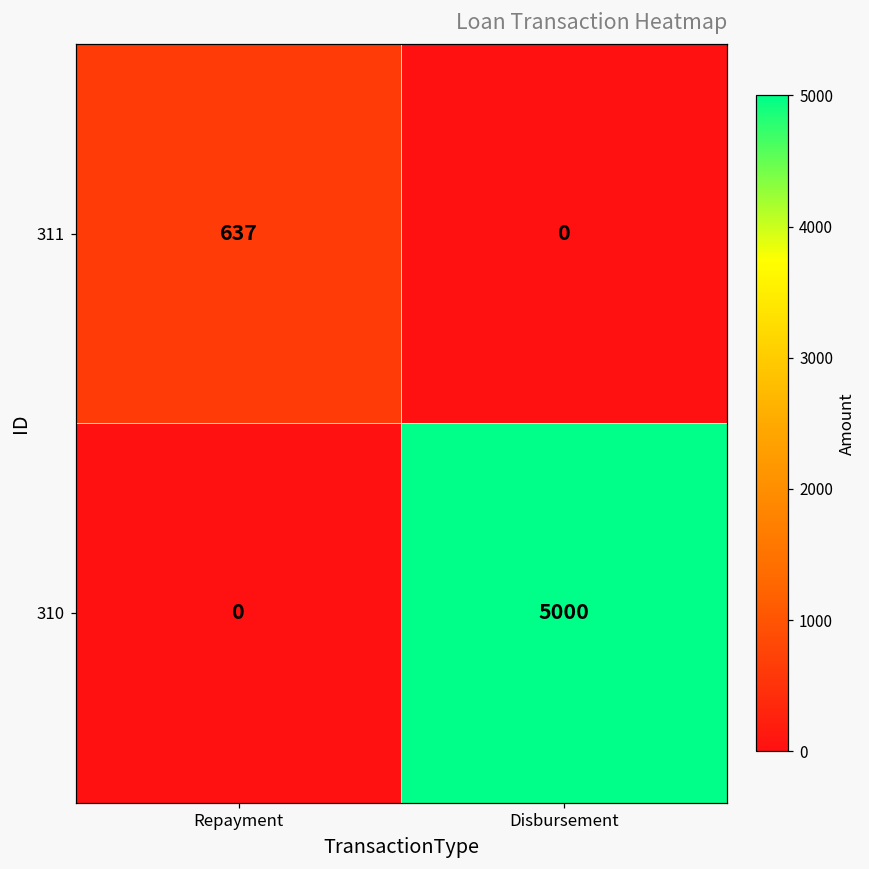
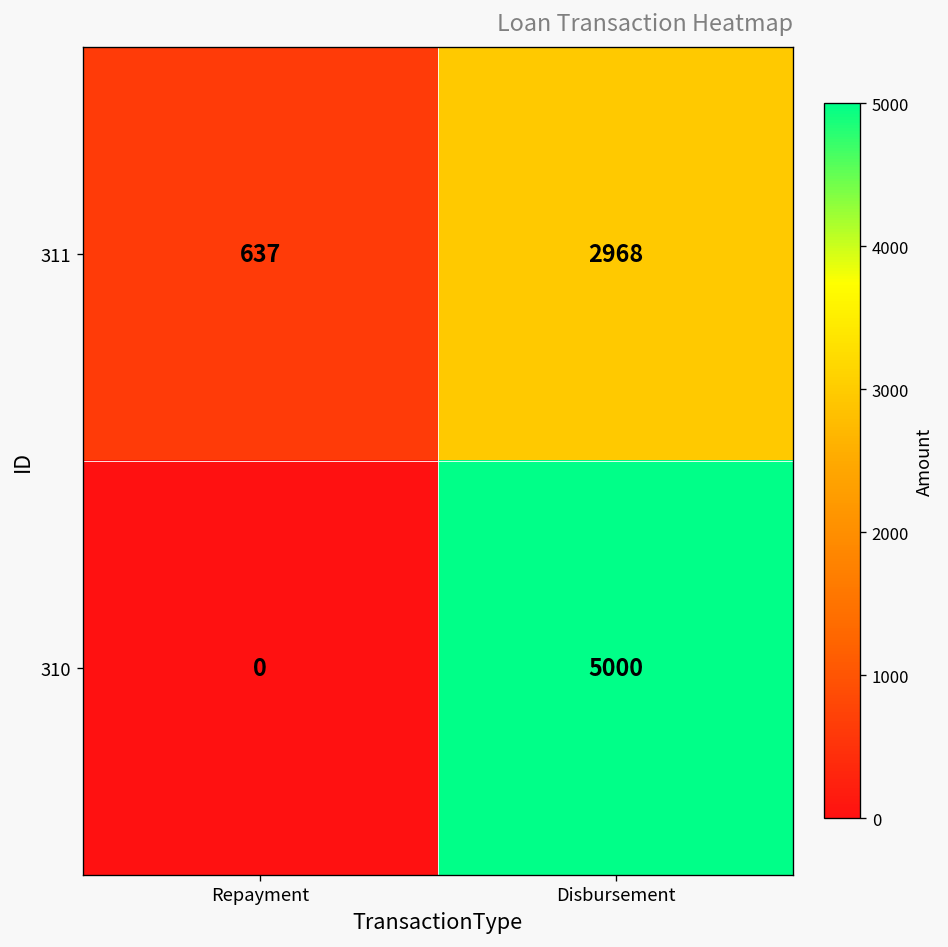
  {
    "311": {
      "Repayment": 637,
-     "Disbursement": 0
+     "Disbursement": 2968
    },
    "310": {
      "Repayment": 0,
      "Disbursement": 5000
    }
  }
